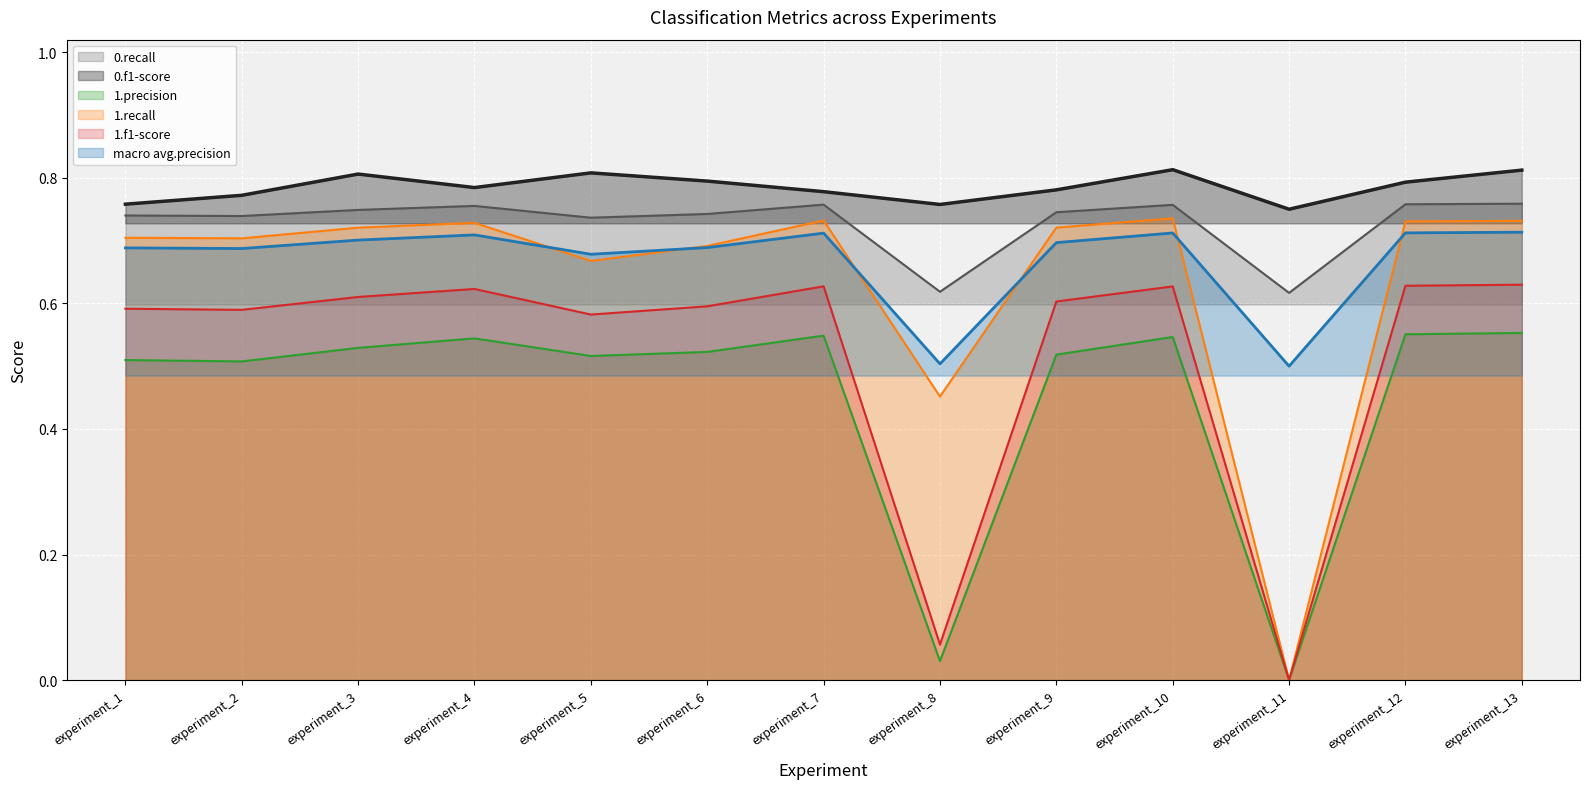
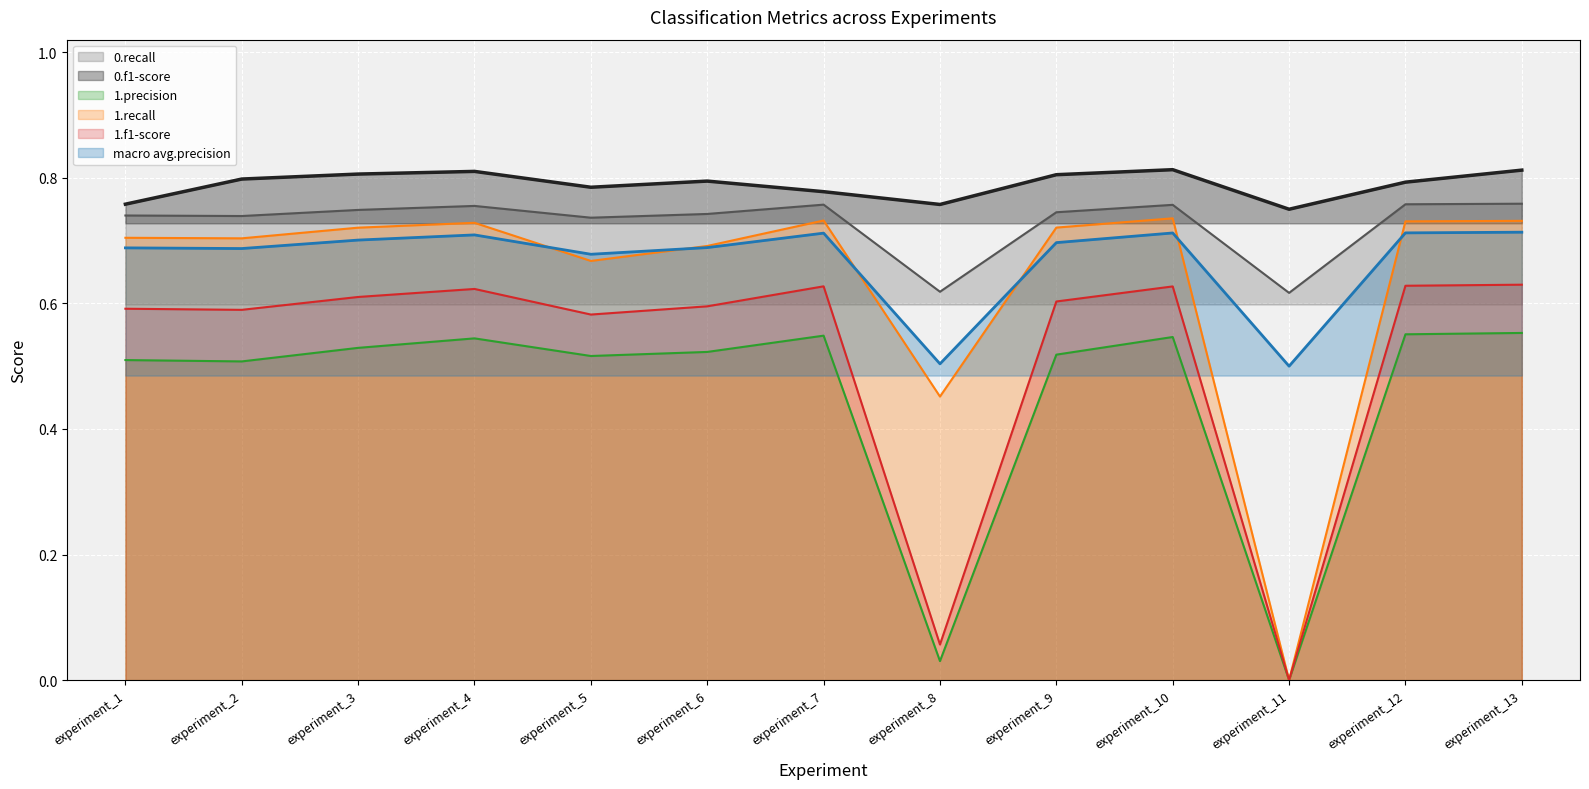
  {
    "0.f1-score": {
      "experiment_1": 0.76,
-     "experiment_2": 0.77,
+     "experiment_2": 0.80,
      "experiment_3": 0.81,
-     "experiment_4": 0.78,
-     "experiment_5": 0.81,
+     "experiment_4": 0.81,
+     "experiment_5": 0.78,
      "experiment_6": 0.79,
      "experiment_7": 0.78,
      "experiment_8": 0.76,
-     "experiment_9": 0.78,
+     "experiment_9": 0.80,
      "experiment_10": 0.81,
      "experiment_11": 0.75,
      "experiment_12": 0.79,
      "experiment_13": 0.81
    }
  }
